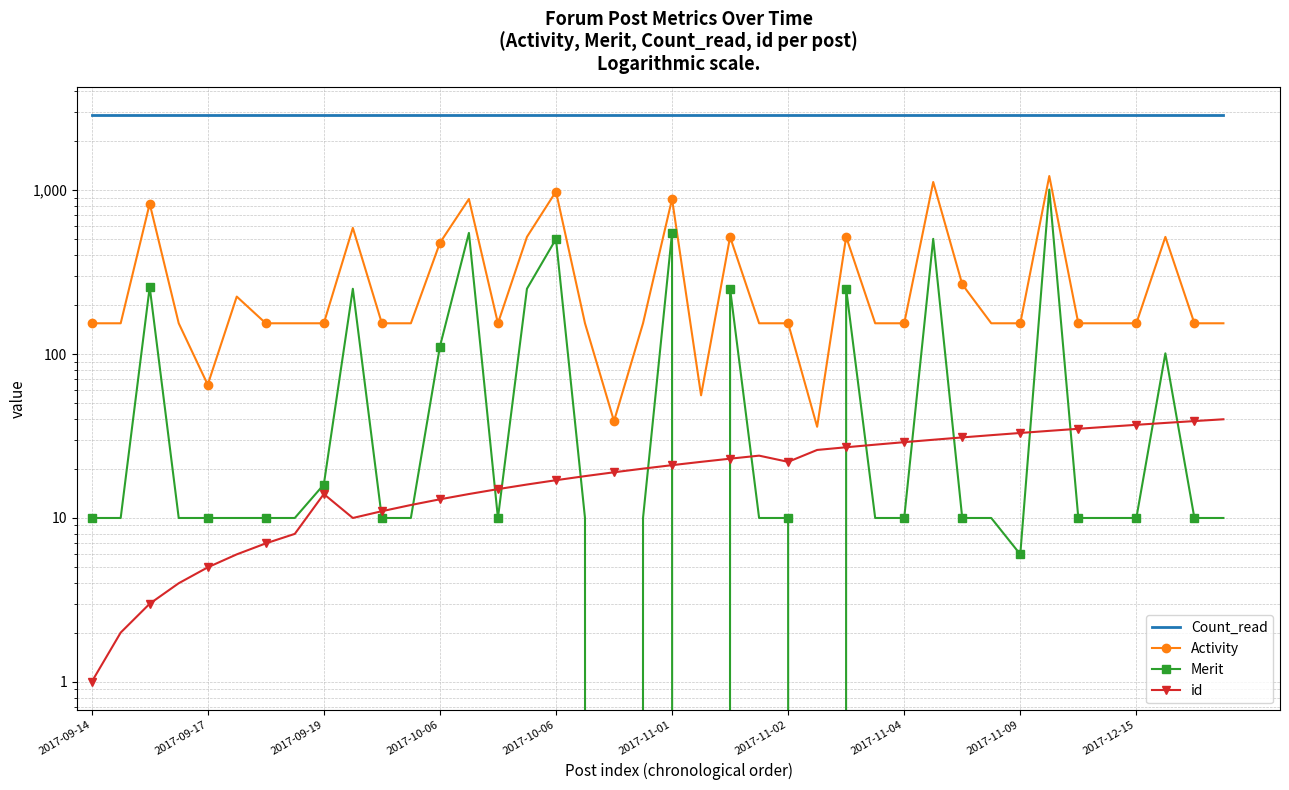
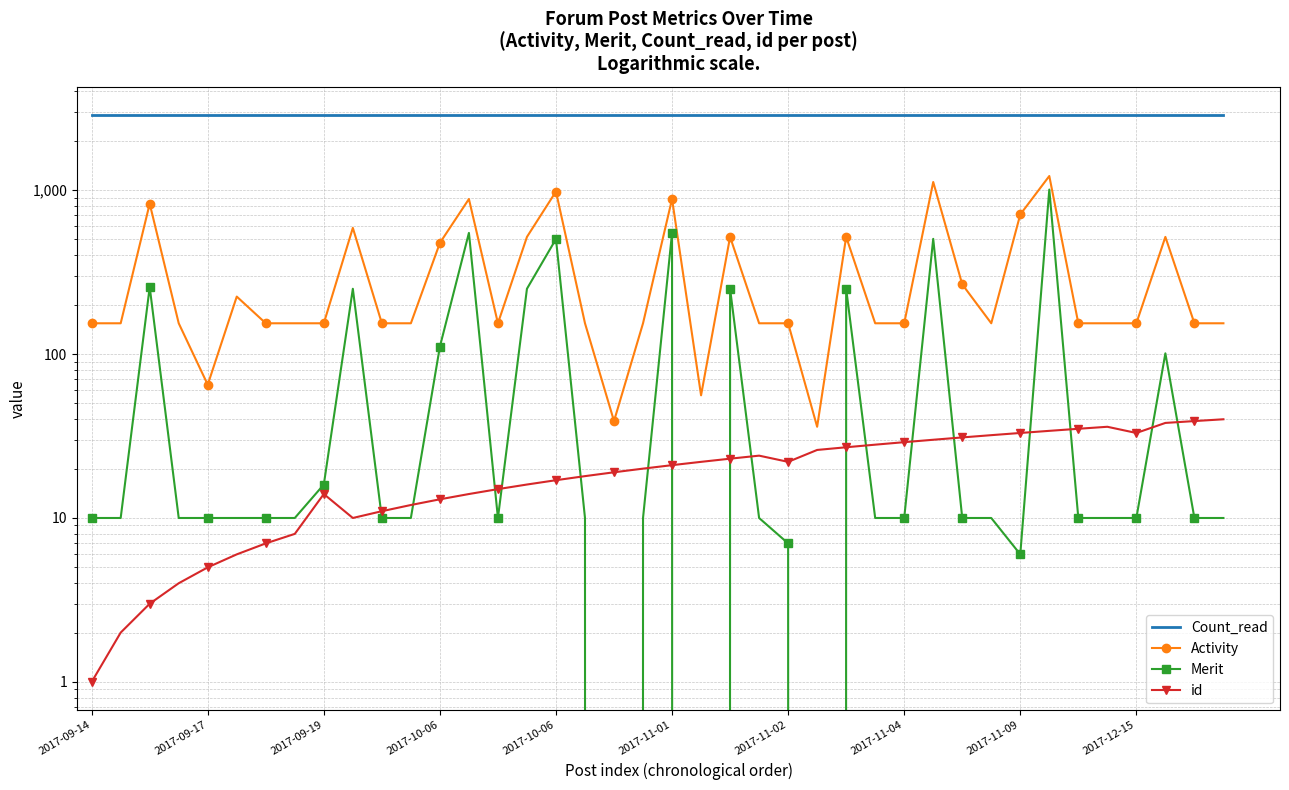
  {
    "Count_read": {
      "2017-09-14": "2,900",
      "2017-09-17": "2,900",
      "2017-09-19": "2,900",
      "2017-11-01": "2,900",
      "2017-11-02": "2,900",
      "2017-11-04": "2,900",
      "2017-11-09": "2,900",
      "2017-12-15": "2,900"
    },
    "Activity": {
      "2017-09-14": "150",
      "2017-09-17": "65",
      "2017-09-19": "150",
      "2017-11-01": "900",
      "2017-11-02": "150",
      "2017-11-04": "150",
-     "2017-11-09": "150",
+     "2017-11-09": "710",
      "2017-12-15": "150"
    },
    "Merit": {
      "2017-09-14": "10",
      "2017-09-17": "10",
      "2017-09-19": "16",
      "2017-11-01": "550",
-     "2017-11-02": "10",
+     "2017-11-02": "7",
      "2017-11-04": "10",
      "2017-11-09": "6",
      "2017-12-15": "10"
    },
    "id": {
      "2017-09-14": "1",
      "2017-09-17": "5",
      "2017-09-19": "14",
      "2017-11-01": "21",
      "2017-11-02": "22",
      "2017-11-04": "29",
      "2017-11-09": "33",
-     "2017-12-15": "37"
+     "2017-12-15": "33"
    }
  }
